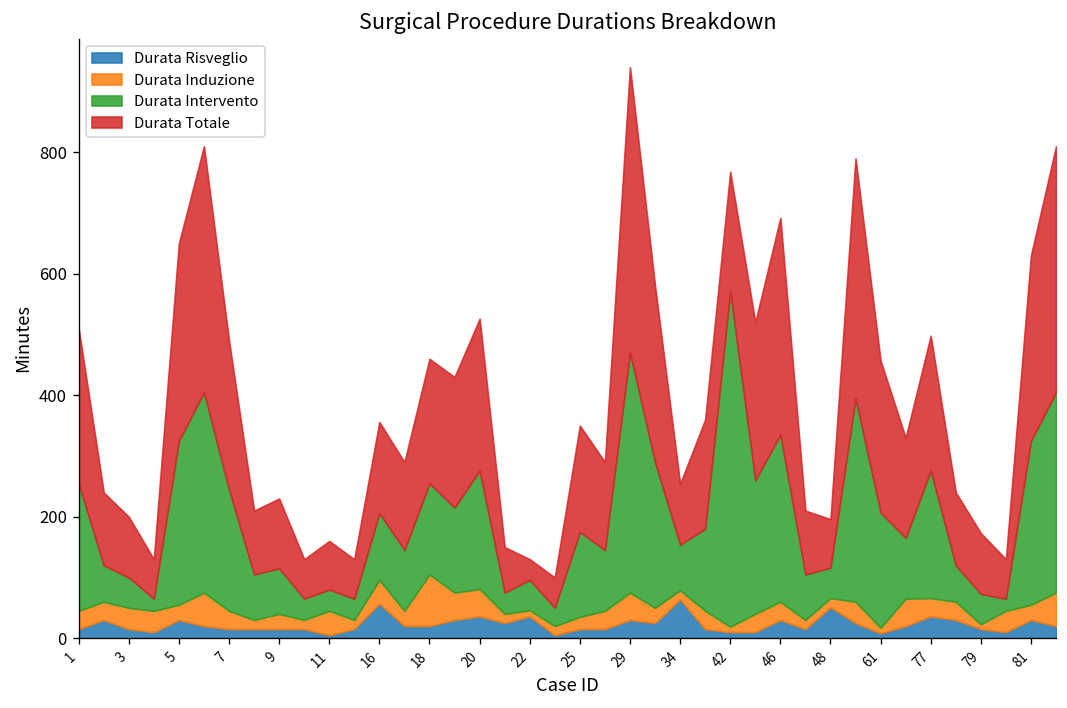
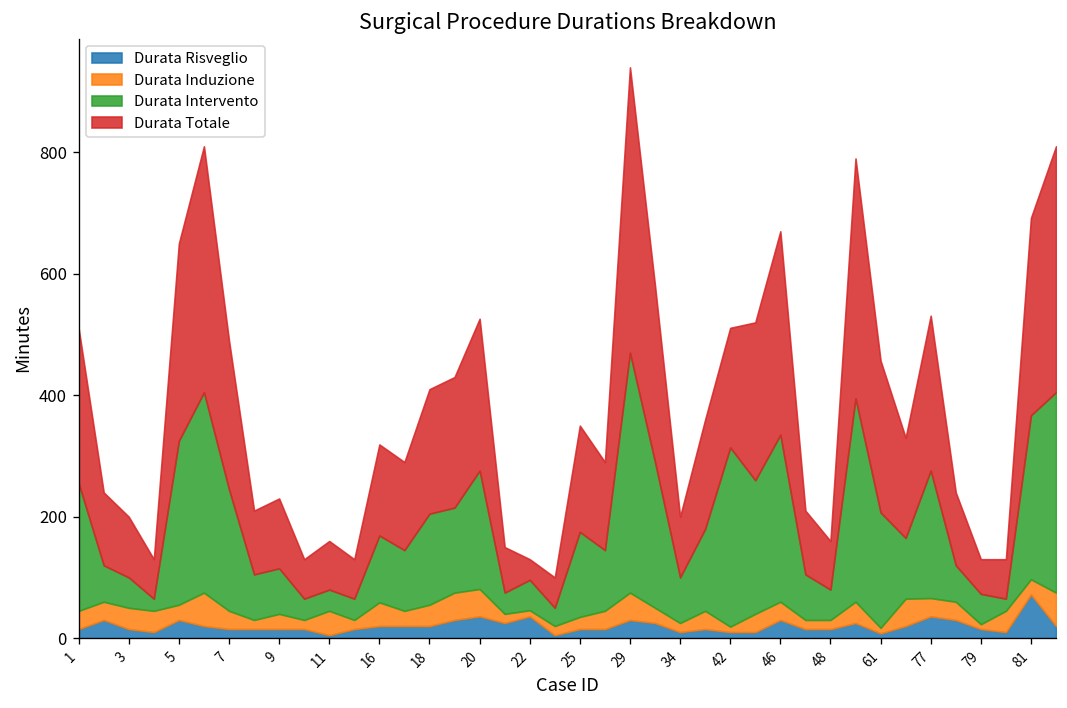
  {
    "Durata Risveglio": {
-     "16": 60,
+     "16": 20,
      "18": 20,
      "20": 40,
      "22": 40,
-     "34": 60,
+     "34": 10,
      "42": 10,
      "46": 30,
-     "48": 50,
+     "48": 20,
      "61": 10,
      "77": 40,
      "79": 20,
-     "81": 30
+     "81": 70
    },
    "Durata Induzione": {
      "16": 40,
-     "18": 90,
+     "18": 40,
      "20": 50,
      "22": 10,
      "34": 20,
      "42": 10,
      "46": 30,
      "48": 20,
      "61": 10,
      "77": 30,
      "79": 10,
      "81": 30
    },
    "Durata Intervento": {
      "16": 110,
      "18": 150,
      "20": 200,
      "22": 50,
      "34": 80,
-     "42": 550,
+     "42": 300,
      "46": 280,
      "48": 50,
      "61": 190,
      "77": 210,
      "79": 50,
      "81": 270
    },
    "Durata Totale": {
      "16": 150,
      "18": 210,
      "20": 250,
      "22": 30,
      "34": 100,
      "42": 200,
-     "46": 360,
+     "46": 340,
      "48": 80,
      "61": 250,
-     "77": 220,
-     "79": 100,
-     "81": 310
+     "77": 260,
+     "79": 60,
+     "81": 330
    }
  }
